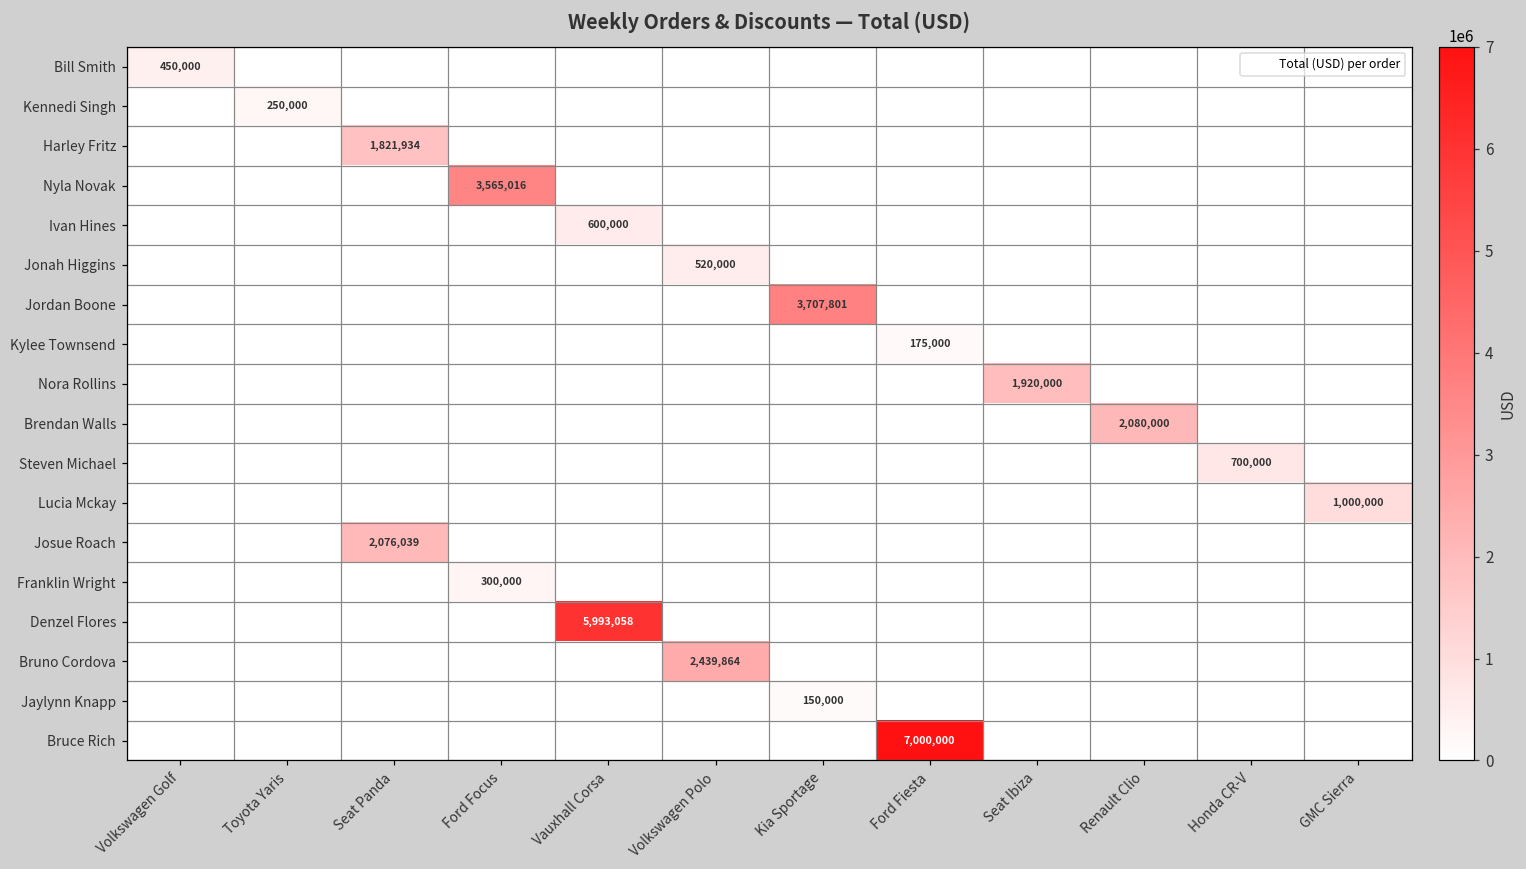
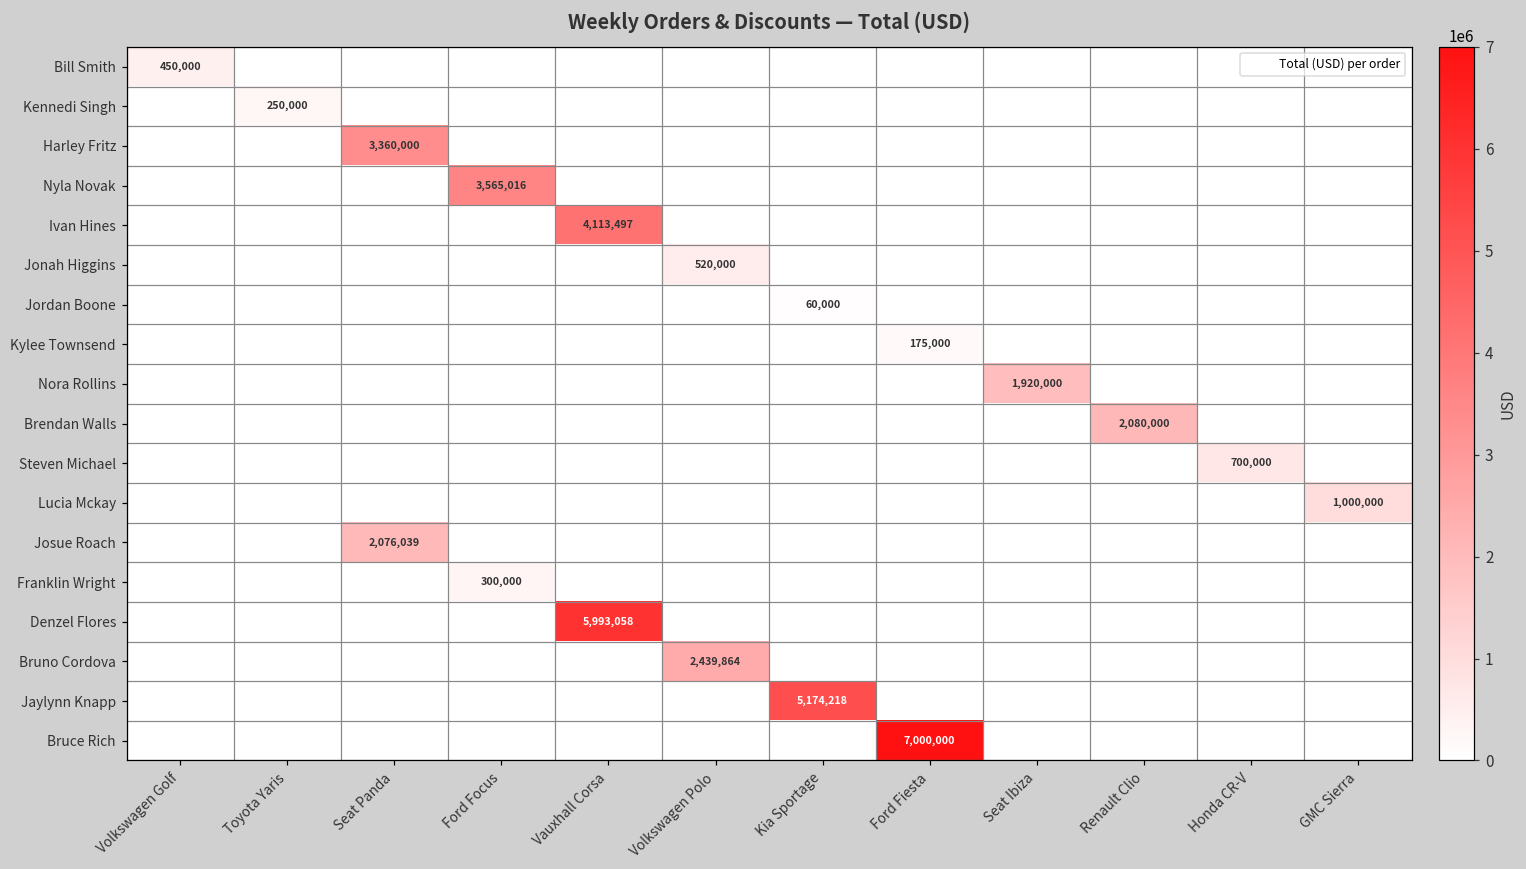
  {
    "Bill Smith": {
      "Volkswagen Golf": "450,000"
    },
    "Kennedi Singh": {
      "Toyota Yaris": "250,000"
    },
    "Harley Fritz": {
-     "Seat Panda": "1,821,934"
+     "Seat Panda": "3,360,000"
    },
    "Nyla Novak": {
      "Ford Focus": "3,565,016"
    },
    "Ivan Hines": {
-     "Vauxhall Corsa": "600,000"
+     "Vauxhall Corsa": "4,113,497"
    },
    "Jonah Higgins": {
      "Volkswagen Polo": "520,000"
    },
    "Jordan Boone": {
-     "Kia Sportage": "3,707,801"
+     "Kia Sportage": "60,000"
    },
    "Kylee Townsend": {
      "Ford Fiesta": "175,000"
    },
    "Nora Rollins": {
      "Seat Ibiza": "1,920,000"
    },
    "Brendan Walls": {
      "Renault Clio": "2,080,000"
    },
    "Steven Michael": {
      "Honda CR-V": "700,000"
    },
    "Lucia Mckay": {
      "GMC Sierra": "1,000,000"
    },
    "Josue Roach": {
      "Seat Panda": "2,076,039"
    },
    "Franklin Wright": {
      "Ford Focus": "300,000"
    },
    "Denzel Flores": {
      "Vauxhall Corsa": "5,993,058"
    },
    "Bruno Cordova": {
      "Volkswagen Polo": "2,439,864"
    },
    "Jaylynn Knapp": {
-     "Kia Sportage": "150,000"
+     "Kia Sportage": "5,174,218"
    },
    "Bruce Rich": {
      "Ford Fiesta": "7,000,000"
    }
  }
